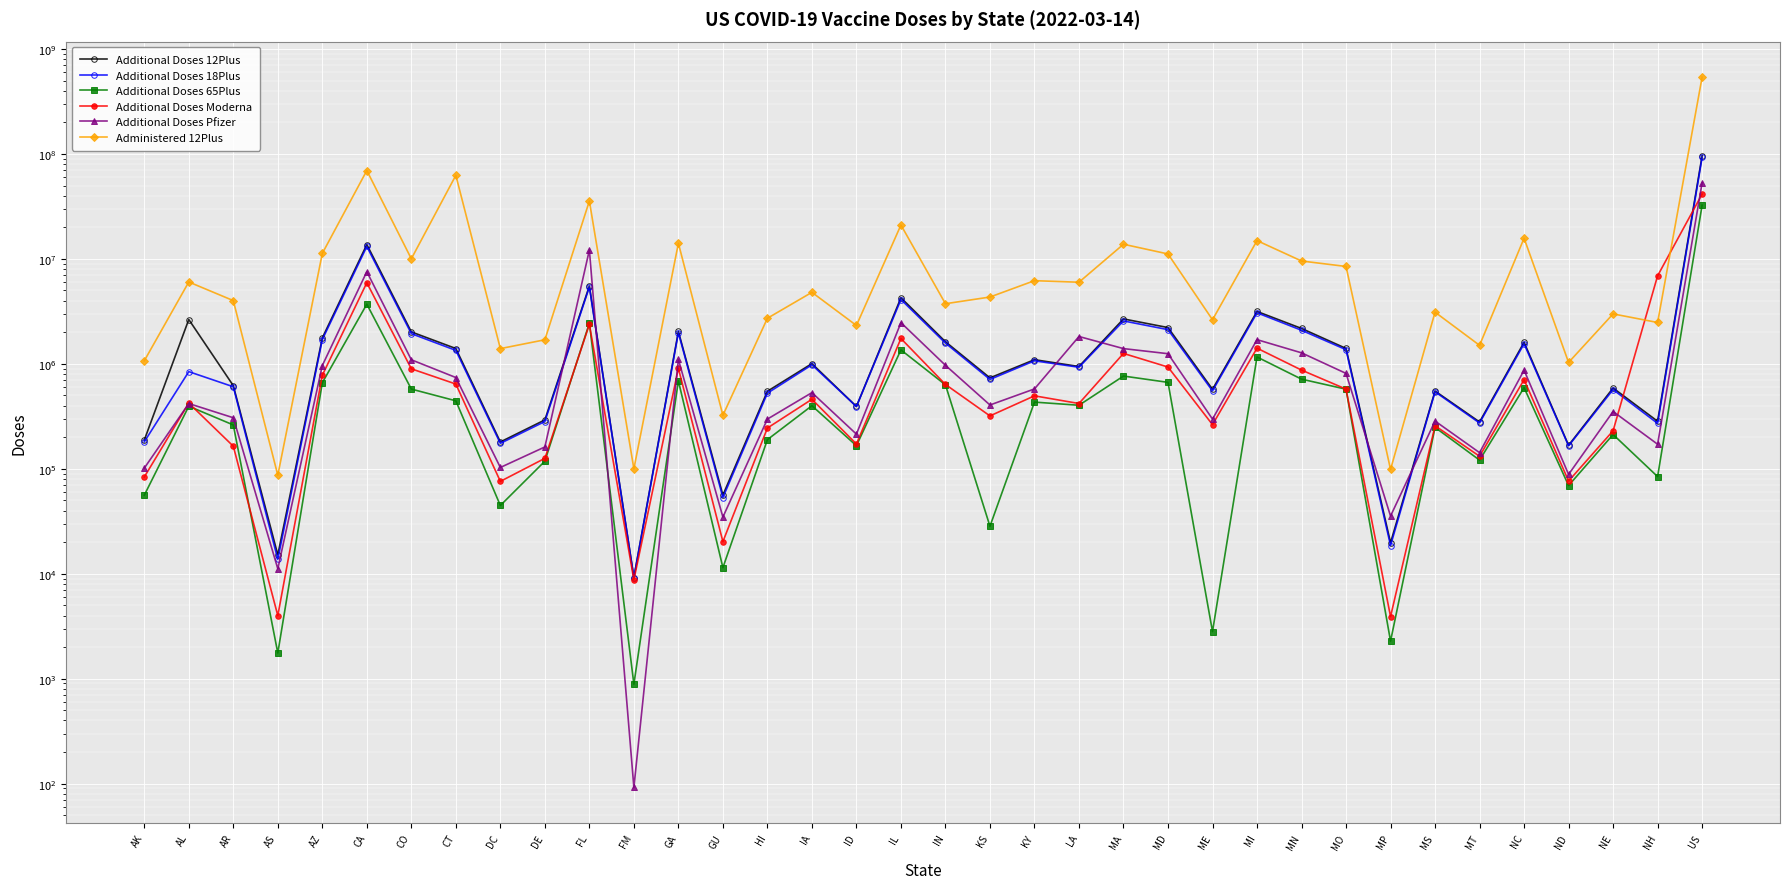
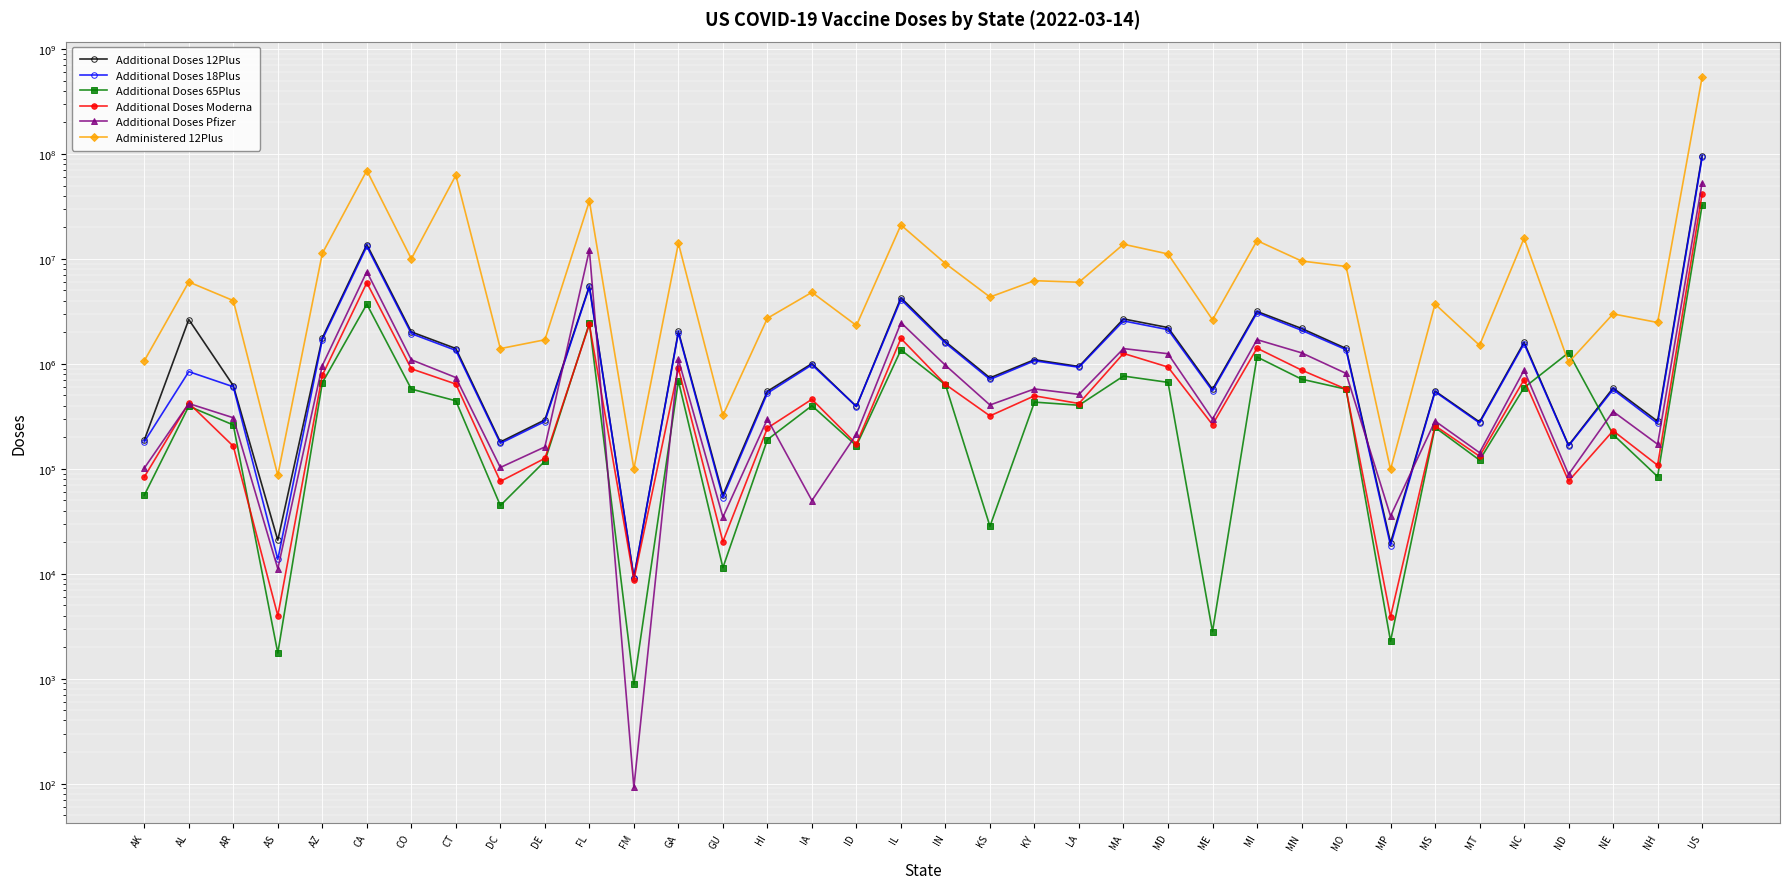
  {
    "Additional Doses 12Plus": {
      "AL": 2600000,
-     "AS": 15000,
+     "AS": 21000,
      "MP": 20000
    },
    "Additional Doses 18Plus": {
      "AL": 800000,
      "AS": 14000,
      "MP": 19000
    },
    "Additional Doses 65Plus": {
      "AK": 60000,
      "AL": 390000,
      "AR": 260000,
      "AS": 1800,
      "AZ": 700000,
      "CA": 3700000,
      "CO": 600000,
      "CT": 440000,
      "DC": 45000,
      "DE": 120000,
      "FM": 900,
      "GA": 700000,
      "GU": 11000,
      "HI": 190000,
      "IA": 400000,
      "IL": 1400000,
      "KS": 28000,
      "KY": 430000,
      "MA": 800000,
      "MD": 700000,
      "ME": 2800,
      "MI": 1200000,
      "MN": 700000,
      "MP": 2300,
      "MT": 120000,
      "NC": 600000,
-     "ND": 70000,
+     "ND": 1300000,
      "NE": 210000,
      "NH": 80000,
      "US": 33000000
    },
    "Additional Doses Moderna": {
      "AK": 80000,
      "AR": 160000,
      "AS": 4000,
      "AZ": 800000,
      "CA": 6000000,
      "CO": 900000,
      "CT": 600000,
      "DC": 80000,
      "DE": 130000,
      "GA": 900000,
      "GU": 20000,
      "HI": 240000,
      "IA": 500000,
      "IL": 1700000,
      "KS": 320000,
      "KY": 500000,
      "MA": 1300000,
      "MD": 900000,
      "ME": 260000,
      "MI": 1400000,
      "MN": 900000,
      "MP": 3900,
      "MT": 130000,
      "NC": 700000,
      "ND": 80000,
      "NE": 230000,
-     "NH": 7000000,
+     "NH": 110000,
      "US": 41000000
    },
    "Additional Doses Pfizer": {
      "AK": 100000,
      "AR": 310000,
      "AS": 11000,
      "AZ": 1000000,
      "CA": 8000000,
      "CO": 1100000,
      "CT": 700000,
      "DC": 100000,
      "DE": 160000,
      "FL": 12000000,
      "FM": 90,
      "GA": 1100000,
      "GU": 35000,
      "HI": 300000,
-     "IA": 500000,
+     "IA": 50000,
      "ID": 210000,
      "IL": 2500000,
      "IN": 1000000,
      "KS": 410000,
      "KY": 600000,
-     "LA": 1800000,
+     "LA": 500000,
      "MA": 1400000,
      "MD": 1200000,
      "ME": 300000,
      "MI": 1700000,
      "MN": 1300000,
      "MO": 800000,
      "MP": 35000,
      "MS": 290000,
      "MT": 140000,
      "NC": 900000,
      "ND": 90000,
      "NE": 350000,
      "NH": 170000,
      "US": 50000000
    },
    "Administered 12Plus": {
      "AK": 1100000,
      "AL": 6000000,
      "AR": 4000000,
      "AS": 90000,
      "AZ": 11000000,
      "CA": 70000000,
      "CO": 10000000,
      "CT": 60000000,
      "DC": 1400000,
      "DE": 1700000,
      "FL": 36000000,
      "FM": 100000,
      "GA": 14000000,
      "GU": 320000,
      "HI": 2700000,
      "IA": 5000000,
      "ID": 2300000,
      "IL": 21000000,
-     "IN": 3700000,
+     "IN": 9000000,
      "KS": 4300000,
      "KY": 6000000,
      "LA": 6000000,
      "MA": 14000000,
      "MD": 11000000,
      "ME": 2600000,
      "MI": 15000000,
      "MN": 10000000,
      "MO": 8000000,
      "MP": 100000,
-     "MS": 3100000,
+     "MS": 3700000,
      "MT": 1500000,
      "NC": 16000000,
      "ND": 1000000,
      "NE": 3000000,
      "NH": 2500000,
      "US": 500000000
    }
  }
